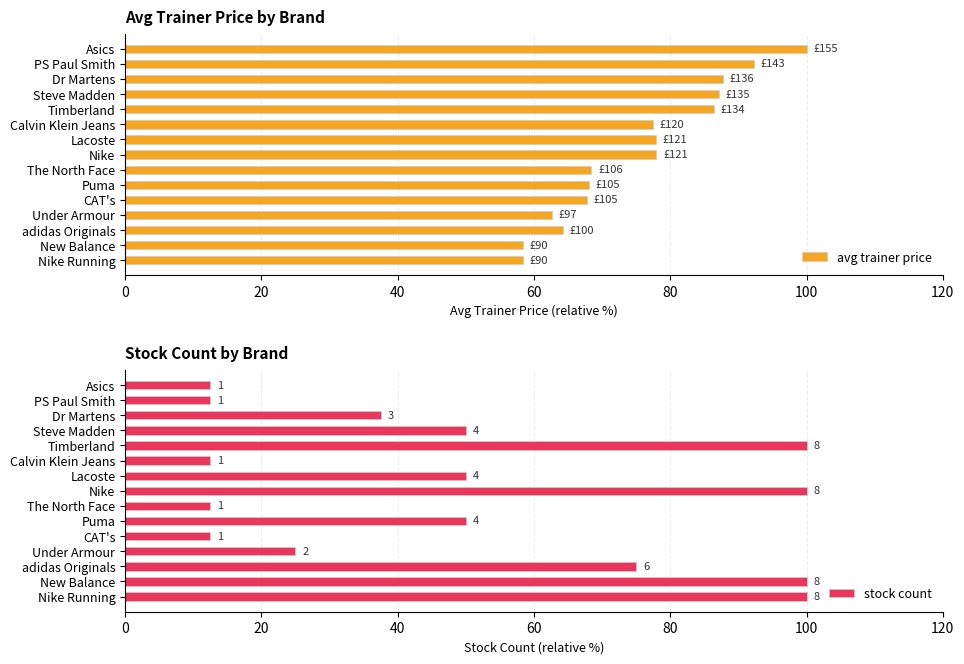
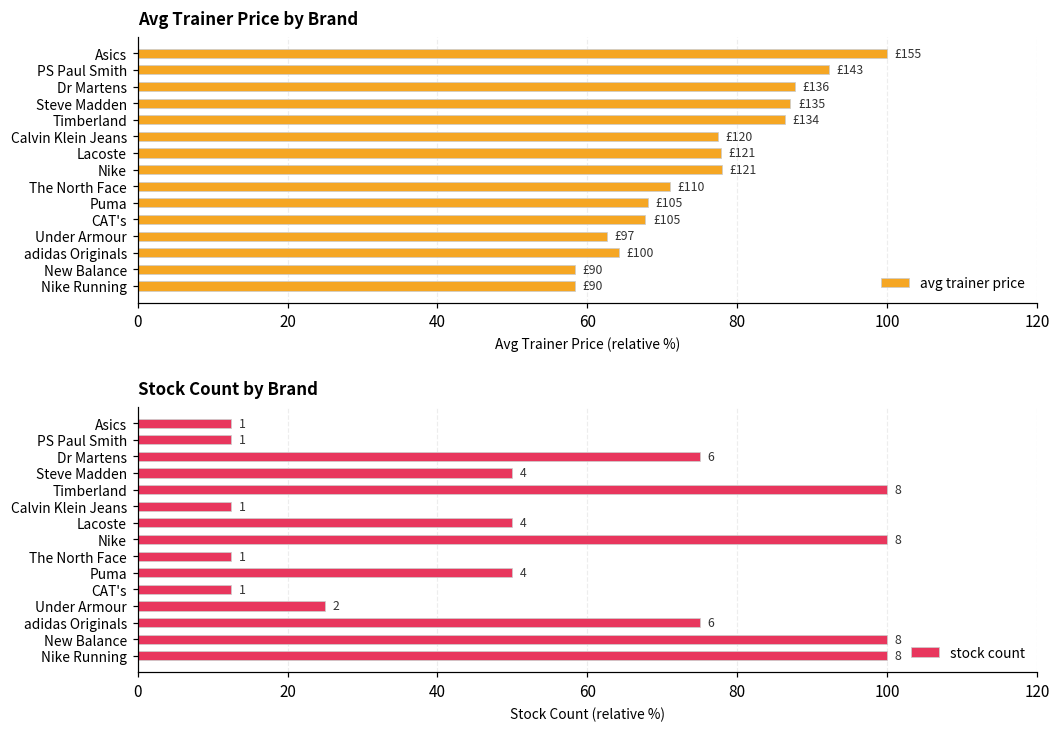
  {
    "Avg Trainer Price by Brand": {
-     "The North Face": "£106"
+     "The North Face": "£110"
    },
    "Stock Count by Brand": {
-     "Dr Martens": "3"
+     "Dr Martens": "6"
    }
  }
